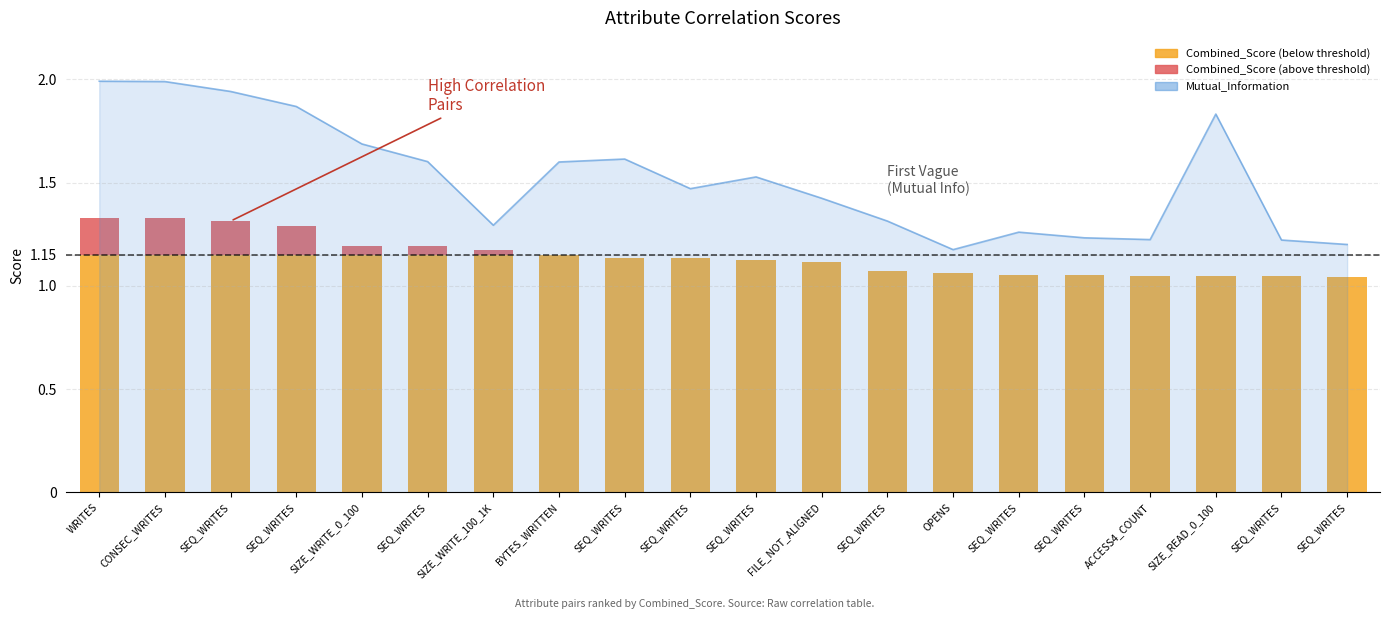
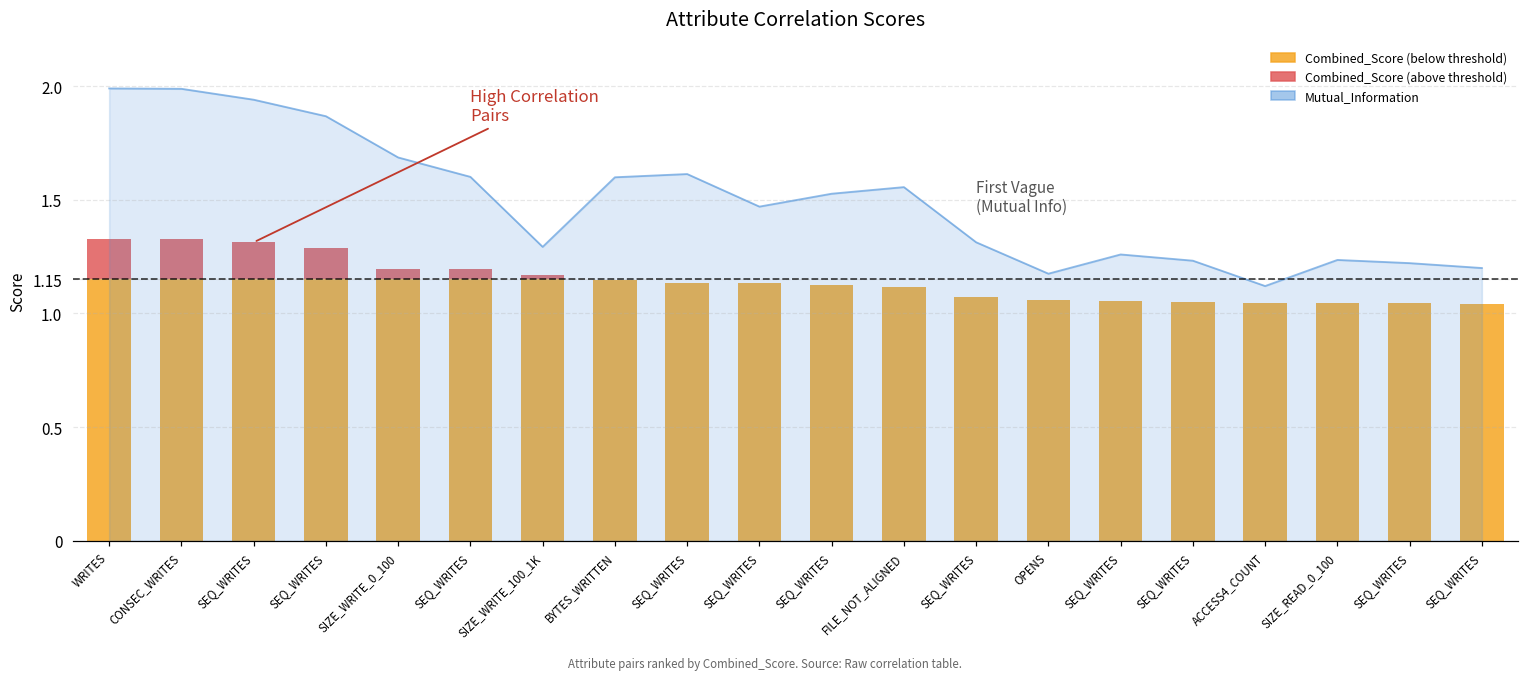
  {
    "Mutual_Information": {
      "WRITES": 1.99,
      "CONSEC_WRITES": 1.99,
      "SIZE_WRITE_0_100": 1.69,
      "SIZE_WRITE_100_1K": 1.29,
      "BYTES_WRITTEN": 1.60,
-     "FILE_NOT_ALIGNED": 1.42,
+     "FILE_NOT_ALIGNED": 1.56,
      "OPENS": 1.18,
-     "ACCESS4_COUNT": 1.22,
-     "SIZE_READ_0_100": 1.83
+     "ACCESS4_COUNT": 1.12,
+     "SIZE_READ_0_100": 1.24
    }
  }
